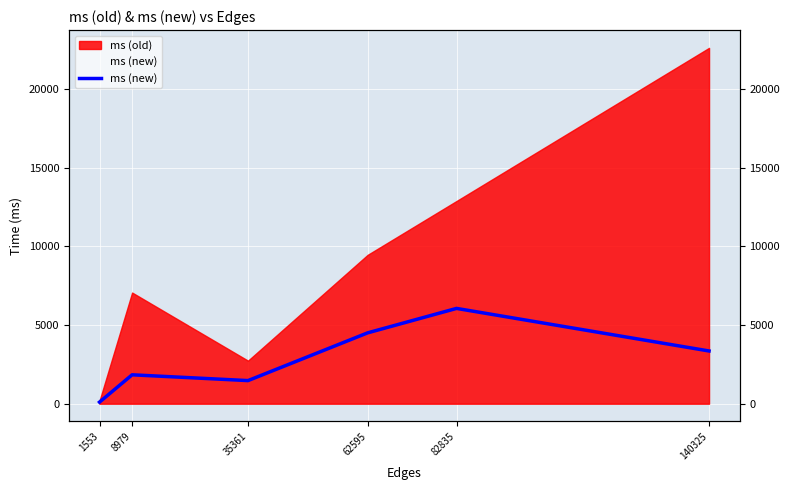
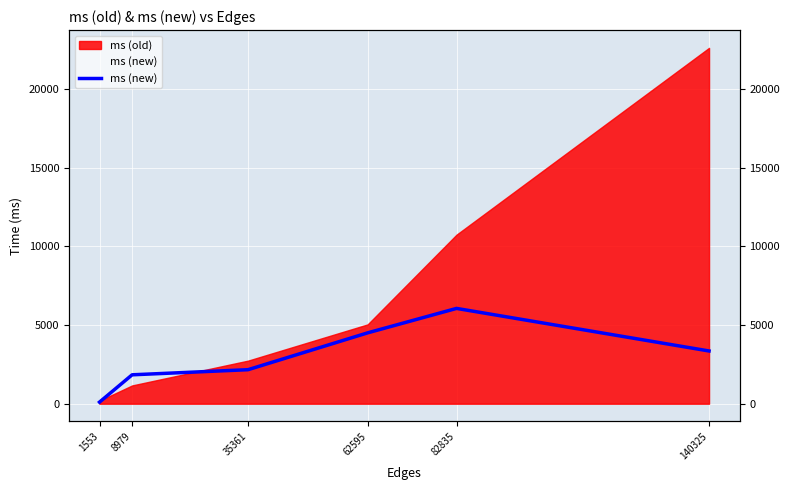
  {
    "ms (old)": {
-     "8979": 7100,
+     "8979": 1200,
      "35361": 2700,
-     "62595": 9500,
-     "82835": 12900,
+     "62595": 5000,
+     "82835": 10700,
      "140325": 22600
    },
    "ms (new)": {
      "8979": 1800,
-     "35361": 1500,
+     "35361": 2200,
      "62595": 4500,
      "82835": 6100,
      "140325": 3400
    }
  }
